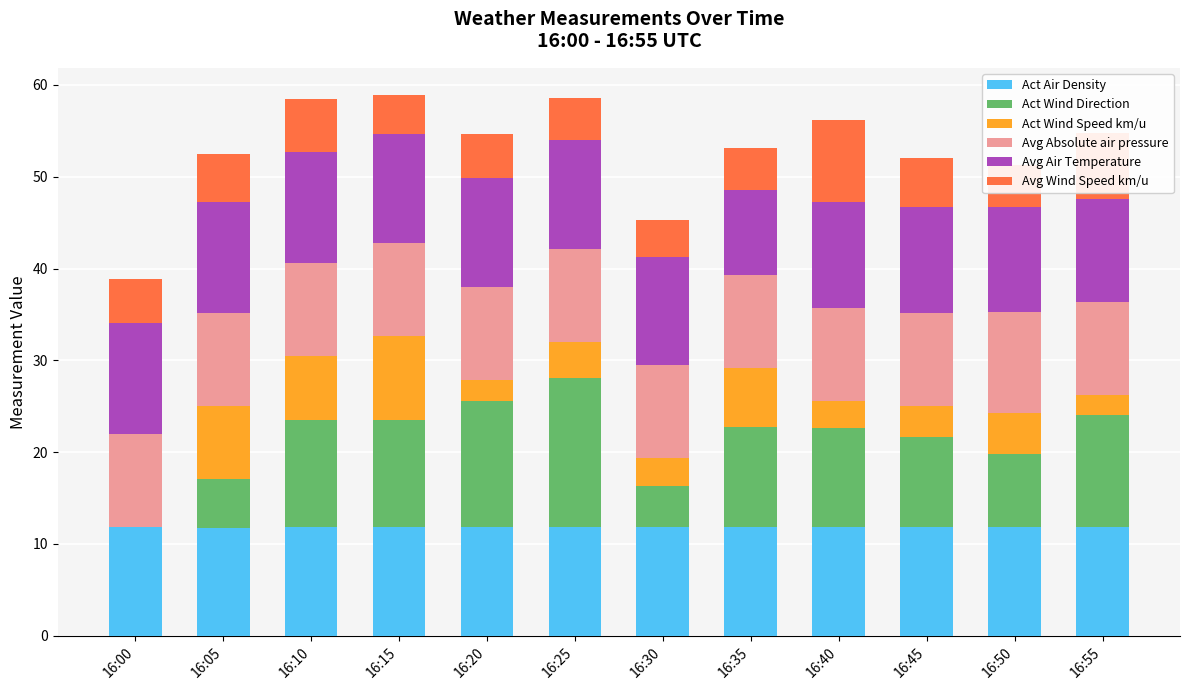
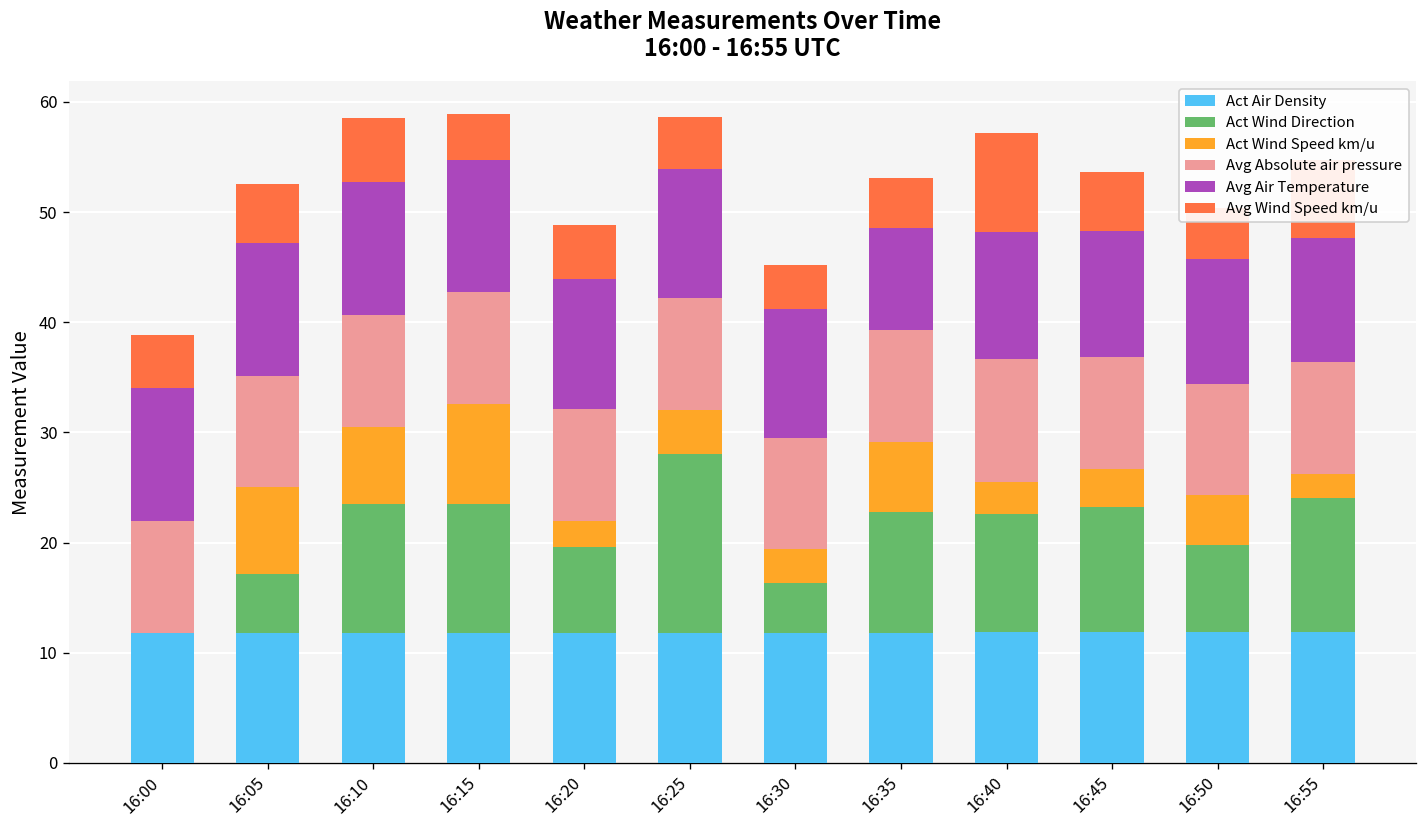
  {
    "Act Air Density": {
      "16:00": 12,
      "16:05": 12,
      "16:10": 12,
      "16:15": 12,
      "16:20": 12,
      "16:25": 12,
      "16:30": 12,
      "16:35": 12,
      "16:40": 12,
      "16:45": 12,
      "16:50": 12,
      "16:55": 12
    },
    "Act Wind Direction": {
      "16:00": 0,
      "16:05": 5,
      "16:10": 12,
      "16:15": 12,
-     "16:20": 14,
+     "16:20": 8,
      "16:25": 16,
      "16:30": 4,
      "16:35": 11,
      "16:40": 11,
-     "16:45": 10,
+     "16:45": 11,
      "16:50": 8,
      "16:55": 12
    },
    "Act Wind Speed km/u": {
      "16:00": 0,
      "16:05": 8,
      "16:10": 7,
      "16:15": 9,
      "16:20": 2,
      "16:25": 4,
      "16:30": 3,
      "16:35": 6,
      "16:40": 3,
      "16:45": 3,
      "16:50": 4,
      "16:55": 2
    },
    "Avg Absolute air pressure": {
      "16:00": 10,
      "16:05": 10,
      "16:10": 10,
      "16:15": 10,
      "16:20": 10,
      "16:25": 10,
      "16:30": 10,
      "16:35": 10,
-     "16:40": 10,
+     "16:40": 11,
      "16:45": 10,
-     "16:50": 11,
+     "16:50": 10,
      "16:55": 10
    },
    "Avg Air Temperature": {
      "16:00": 12,
      "16:05": 12,
      "16:10": 12,
      "16:15": 12,
      "16:20": 12,
      "16:25": 12,
      "16:30": 12,
      "16:35": 9,
      "16:40": 12,
      "16:45": 11,
      "16:50": 11,
      "16:55": 11
    },
    "Avg Wind Speed km/u": {
      "16:00": 5,
      "16:05": 5,
      "16:10": 6,
      "16:15": 4,
      "16:20": 5,
      "16:25": 5,
      "16:30": 4,
      "16:35": 5,
      "16:40": 9,
      "16:45": 5
    }
  }
